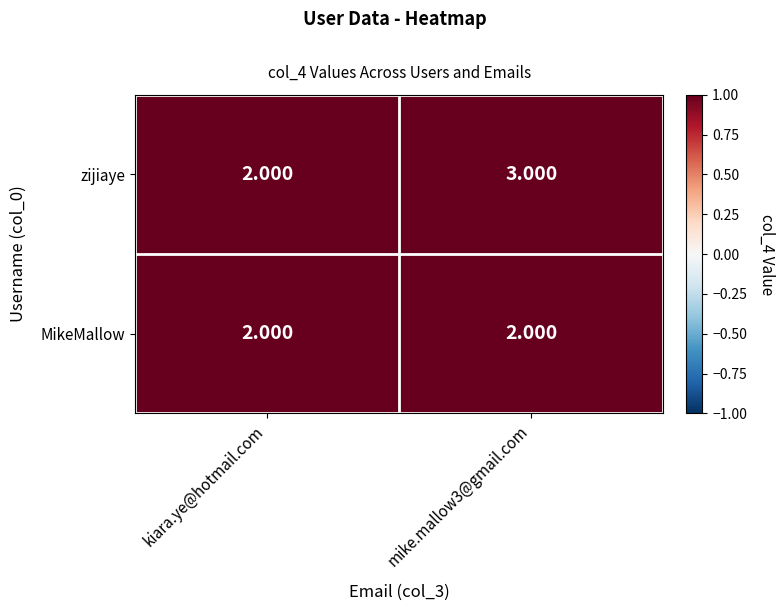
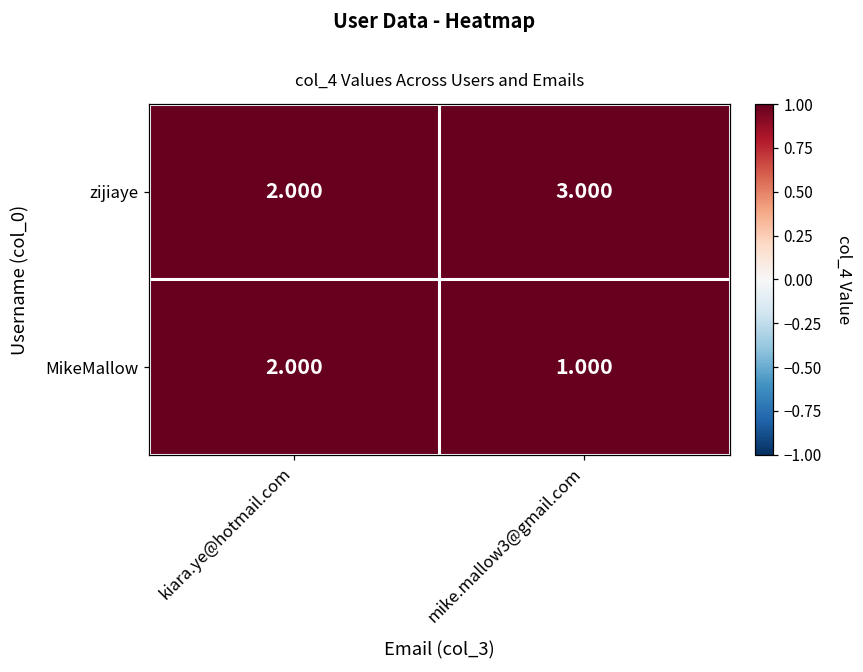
  {
    "zijiaye": {
      "kiara.ye@hotmail.com": 2.000,
      "mike.mallow3@gmail.com": 3.000
    },
    "MikeMallow": {
      "kiara.ye@hotmail.com": 2.000,
-     "mike.mallow3@gmail.com": 2.000
+     "mike.mallow3@gmail.com": 1.000
    }
  }
